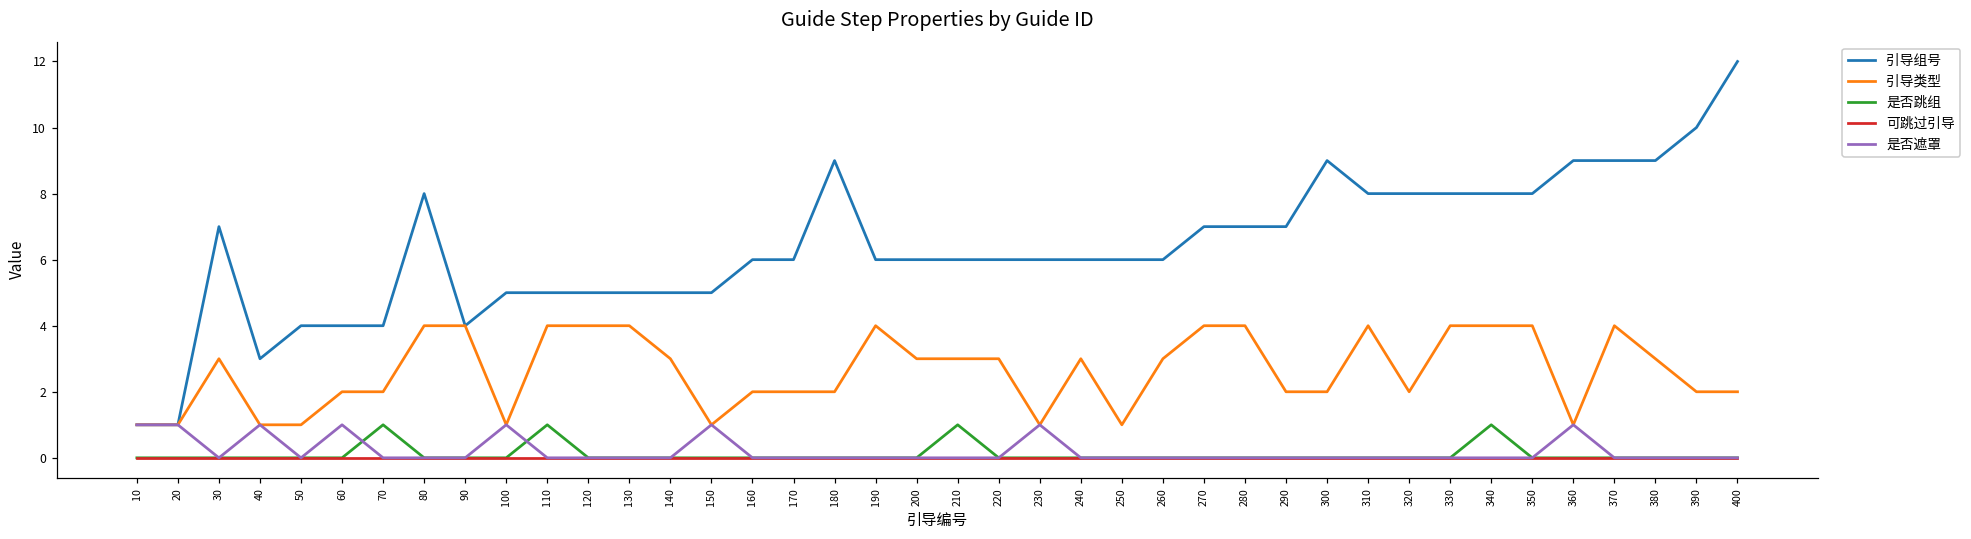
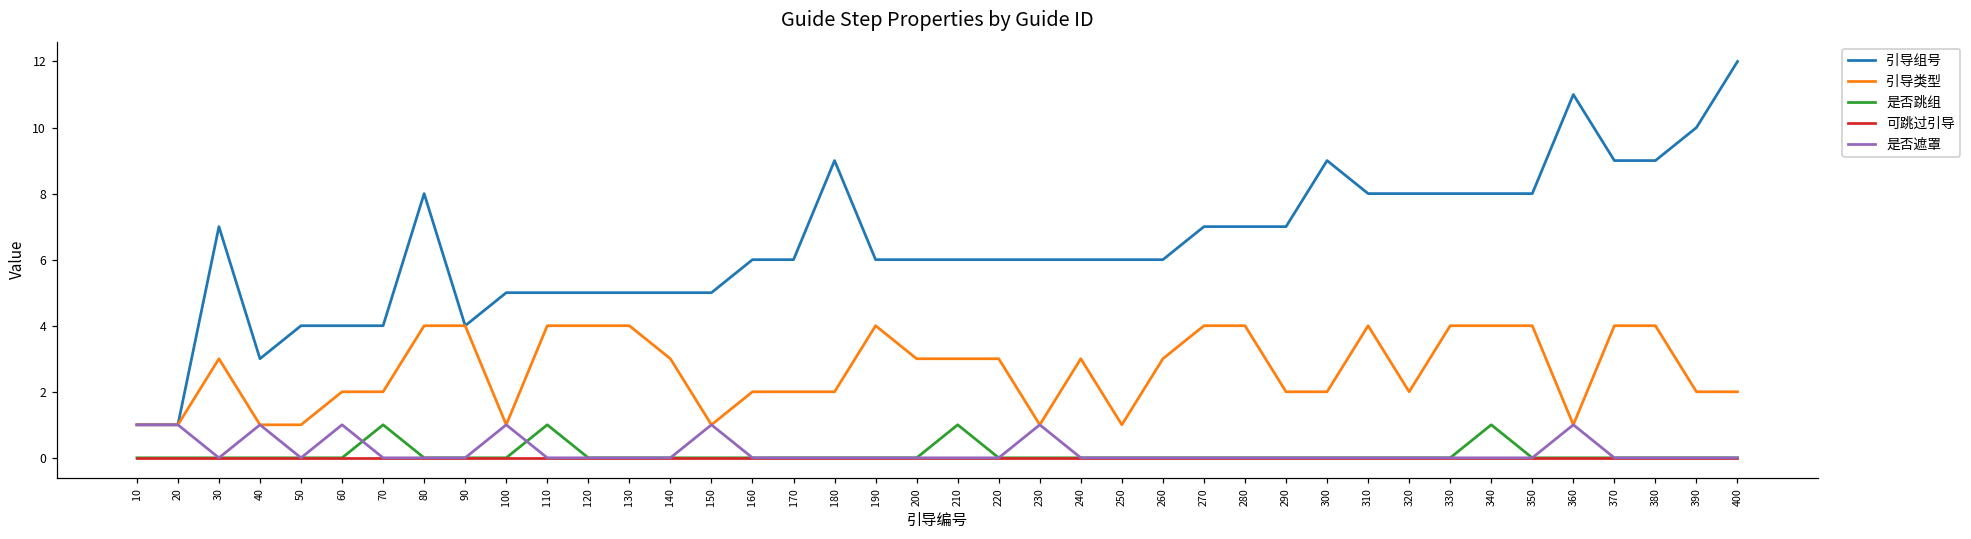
  {
    "引导组号": {
      "30": 7,
      "40": 3,
      "50": 4,
      "60": 4,
      "70": 4,
      "80": 8,
      "100": 5,
      "110": 5,
      "120": 5,
      "130": 5,
      "140": 5,
      "150": 5,
      "160": 6,
      "170": 6,
      "180": 9,
      "190": 6,
      "200": 6,
      "210": 6,
      "220": 6,
      "230": 6,
      "240": 6,
      "250": 6,
      "260": 6,
      "270": 7,
      "280": 7,
      "290": 7,
      "300": 9,
      "310": 8,
      "320": 8,
      "330": 8,
      "340": 8,
      "350": 8,
-     "360": 9,
+     "360": 11,
      "370": 9,
      "380": 9,
      "390": 10,
      "400": 12
    },
    "引导类型": {
      "30": 3,
      "50": 1,
      "60": 2,
      "70": 2,
      "80": 4,
      "110": 4,
      "120": 4,
      "130": 4,
      "140": 3,
      "160": 2,
      "170": 2,
      "180": 2,
      "190": 4,
      "200": 3,
      "210": 3,
      "220": 3,
      "240": 3,
      "250": 1,
      "260": 3,
      "270": 4,
      "280": 4,
      "290": 2,
      "300": 2,
      "310": 4,
      "320": 2,
      "330": 4,
      "340": 4,
      "350": 4,
      "370": 4,
-     "380": 3,
+     "380": 4,
      "390": 2,
      "400": 2
    },
    "是否跳组": {
      "70": 1,
      "110": 1,
      "210": 1,
      "340": 1
    },
    "是否遮罩": {
      "60": 1
    }
  }
